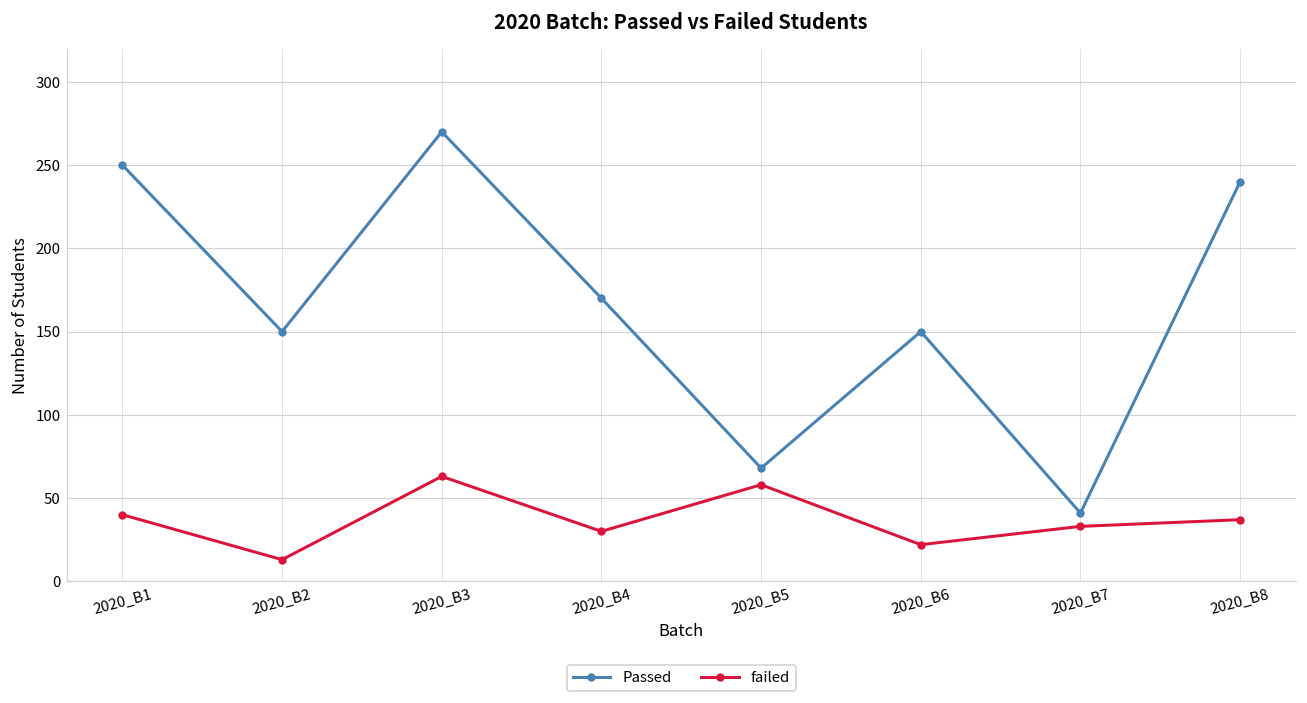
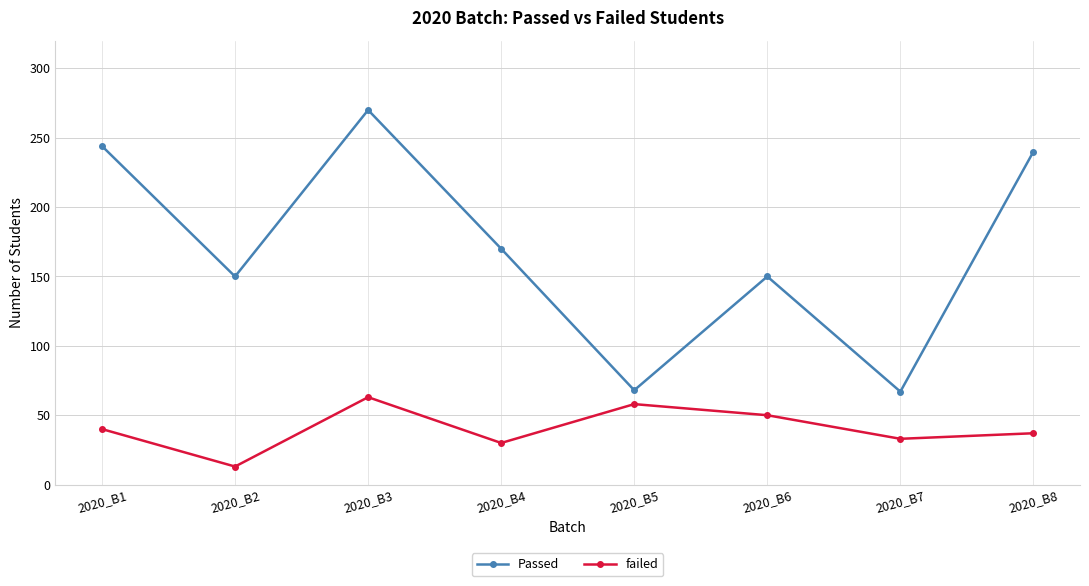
  {
    "Passed": {
-     "2020_B1": 250,
+     "2020_B1": 244,
      "2020_B2": 150,
      "2020_B3": 270,
      "2020_B4": 170,
      "2020_B5": 68,
      "2020_B6": 150,
-     "2020_B7": 41,
+     "2020_B7": 67,
      "2020_B8": 240
    },
    "failed": {
      "2020_B1": 40,
      "2020_B2": 13,
      "2020_B3": 63,
      "2020_B4": 30,
      "2020_B5": 58,
-     "2020_B6": 22,
+     "2020_B6": 50,
      "2020_B7": 33,
      "2020_B8": 37
    }
  }
